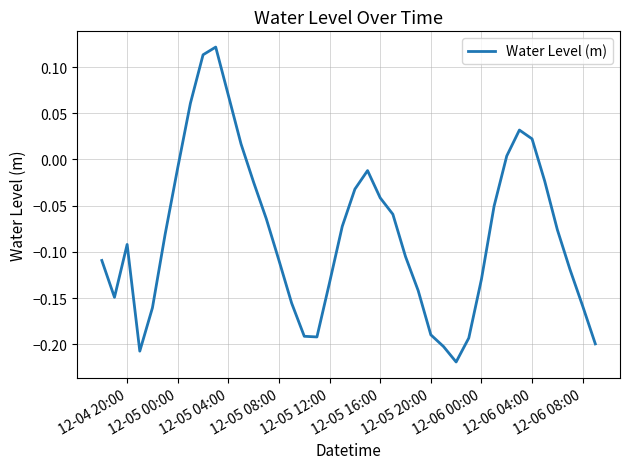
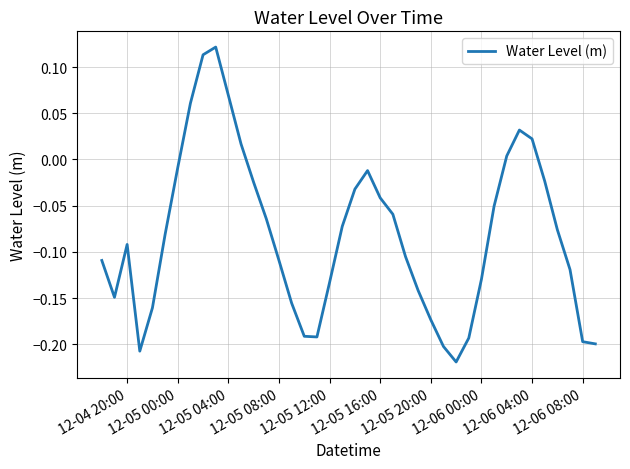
  {
    "12-04 20:00": -0.09,
    "12-05 00:00": -0.01,
    "12-05 04:00": 0.07,
    "12-05 08:00": -0.11,
    "12-05 12:00": -0.13,
    "12-05 16:00": -0.04,
-   "12-05 20:00": -0.19,
+   "12-05 20:00": -0.17,
    "12-06 00:00": -0.13,
    "12-06 04:00": 0.02,
-   "12-06 08:00": -0.16
+   "12-06 08:00": -0.20
  }
